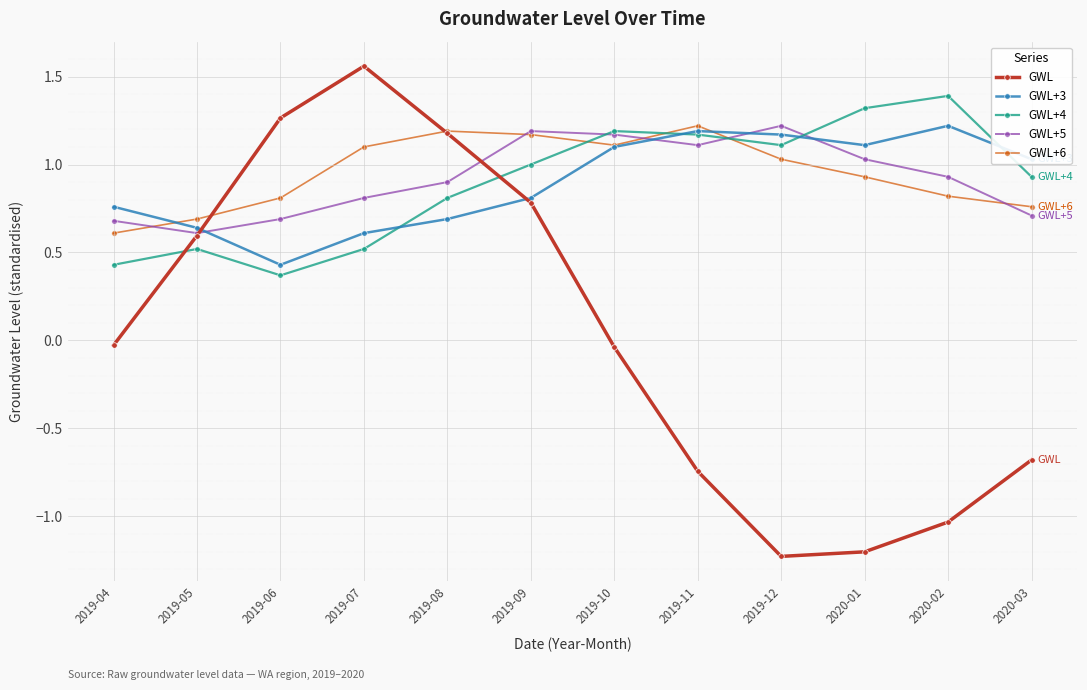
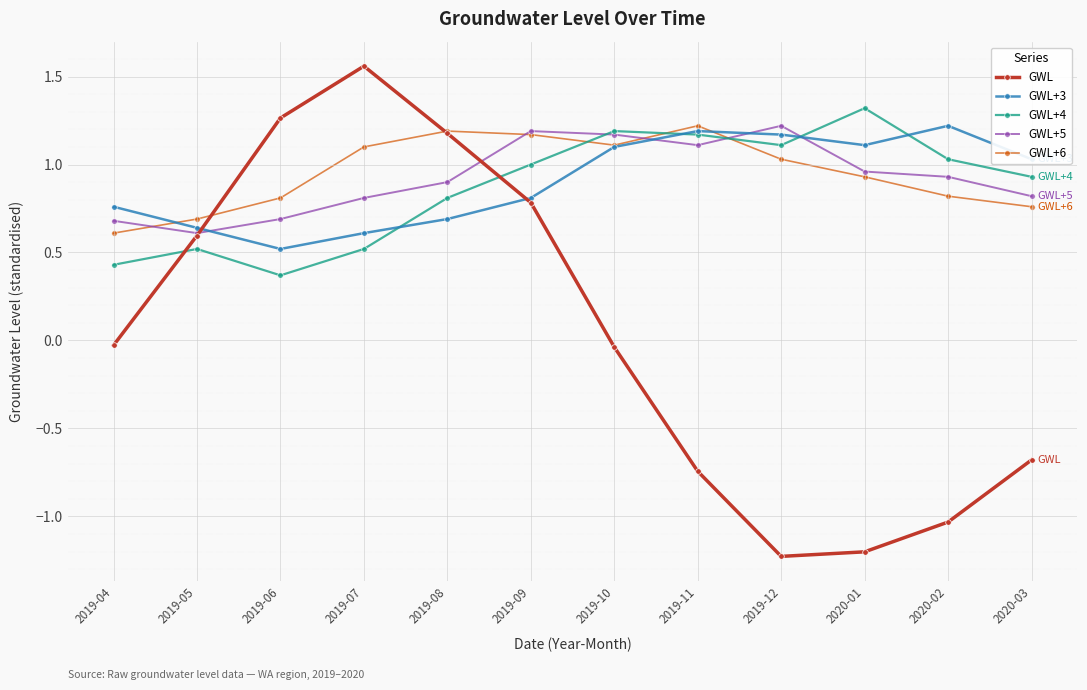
  {
    "GWL+3": {
      "2019-04": 0.76,
      "2019-05": 0.64,
-     "2019-06": 0.43,
+     "2019-06": 0.52,
      "2019-07": 0.61,
      "2019-08": 0.69,
      "2019-09": 0.81,
      "2019-11": 1.19,
      "2019-12": 1.17,
      "2020-01": 1.11,
      "2020-02": 1.22
    },
    "GWL+4": {
      "2019-04": 0.43,
      "2019-05": 0.52,
      "2019-06": 0.37,
      "2019-07": 0.52,
      "2019-08": 0.81,
      "2019-09": 1.00,
      "2019-10": 1.19,
      "2019-11": 1.17,
      "2019-12": 1.11,
      "2020-01": 1.32,
-     "2020-02": 1.39
+     "2020-02": 1.03
    },
    "GWL+5": {
      "2019-04": 0.68,
      "2019-06": 0.69,
      "2019-07": 0.81,
      "2019-08": 0.90,
      "2019-09": 1.19,
      "2019-10": 1.17,
      "2019-11": 1.11,
      "2019-12": 1.22,
-     "2020-01": 1.03,
+     "2020-01": 0.96,
      "2020-02": 0.93,
-     "2020-03": 0.71
+     "2020-03": 0.82
    }
  }
